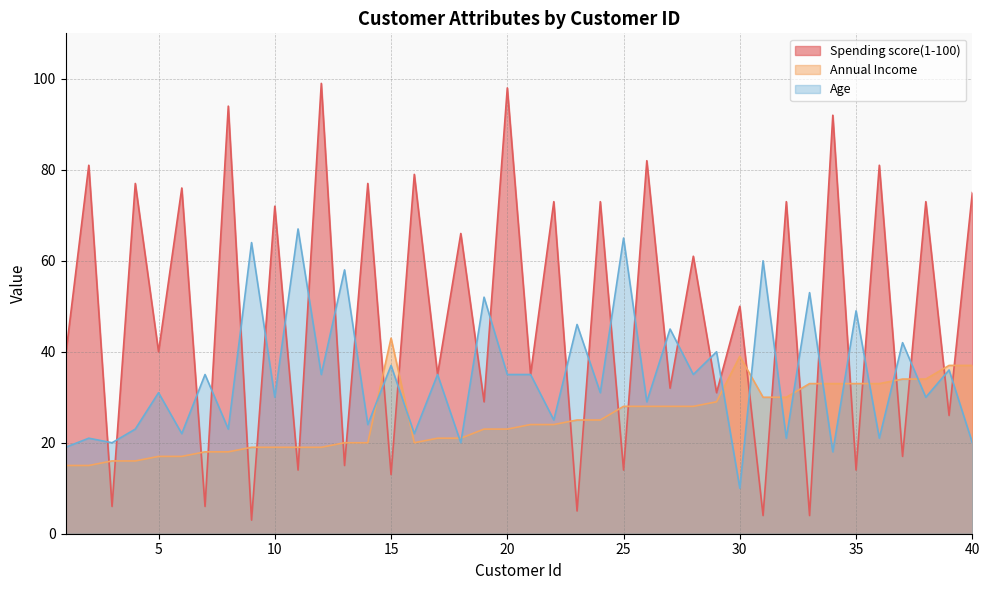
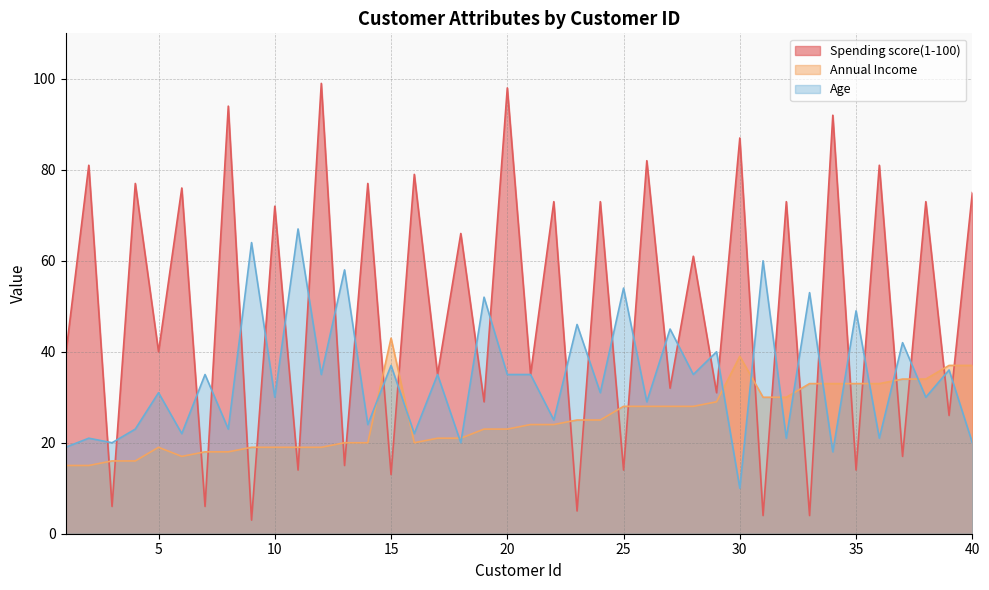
  {
    "Spending score(1-100)": {
      "5": 40,
      "10": 72,
      "15": 13,
      "20": 98,
      "25": 14,
-     "30": 50,
+     "30": 87,
      "35": 14,
      "40": 75
    },
    "Annual Income": {
-     "5": 17,
+     "5": 19,
      "10": 19,
      "15": 43,
      "20": 23,
      "25": 28,
      "30": 39,
      "35": 33,
      "40": 37
    },
    "Age": {
      "5": 31,
      "10": 30,
      "15": 37,
      "20": 35,
-     "25": 65,
+     "25": 54,
      "30": 10,
      "35": 49,
      "40": 20
    }
  }
